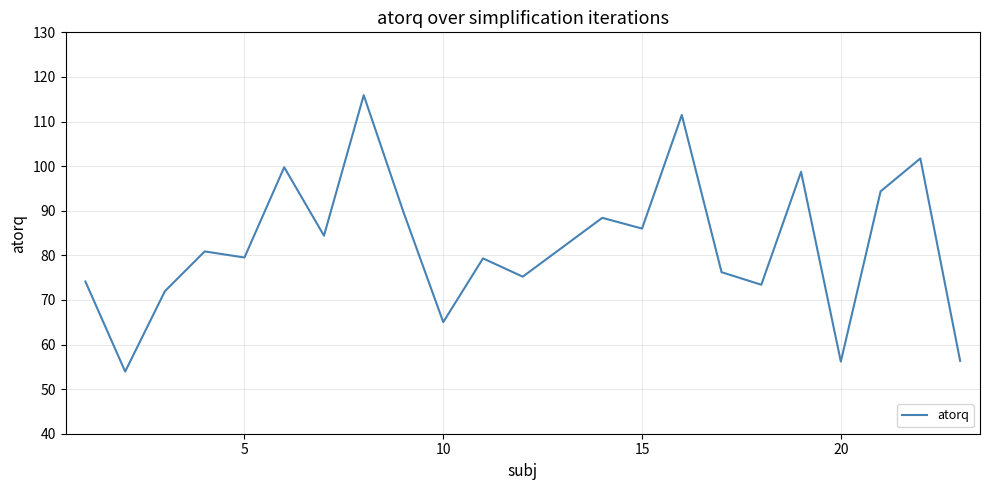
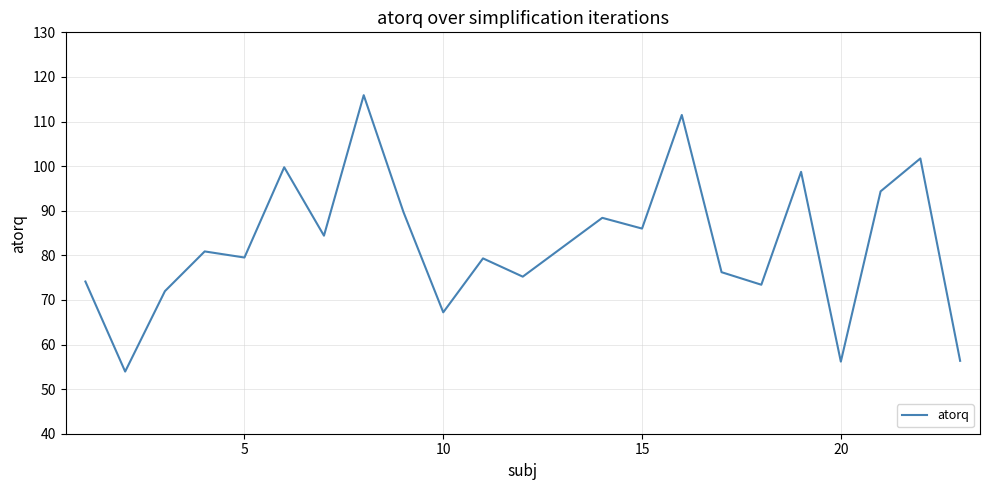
  {
    "5": 80,
-   "10": 65,
+   "10": 67,
    "15": 86,
    "20": 56
  }
